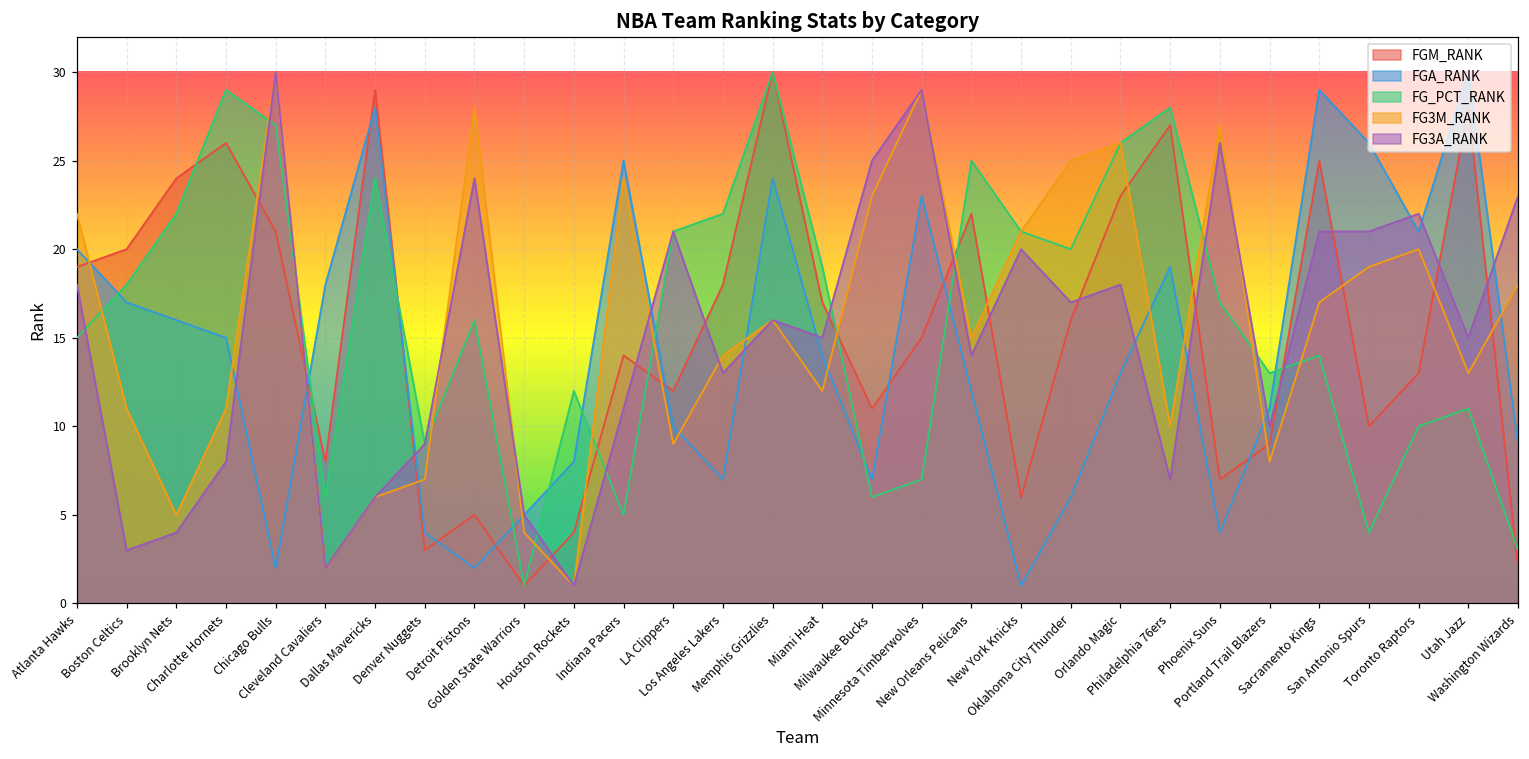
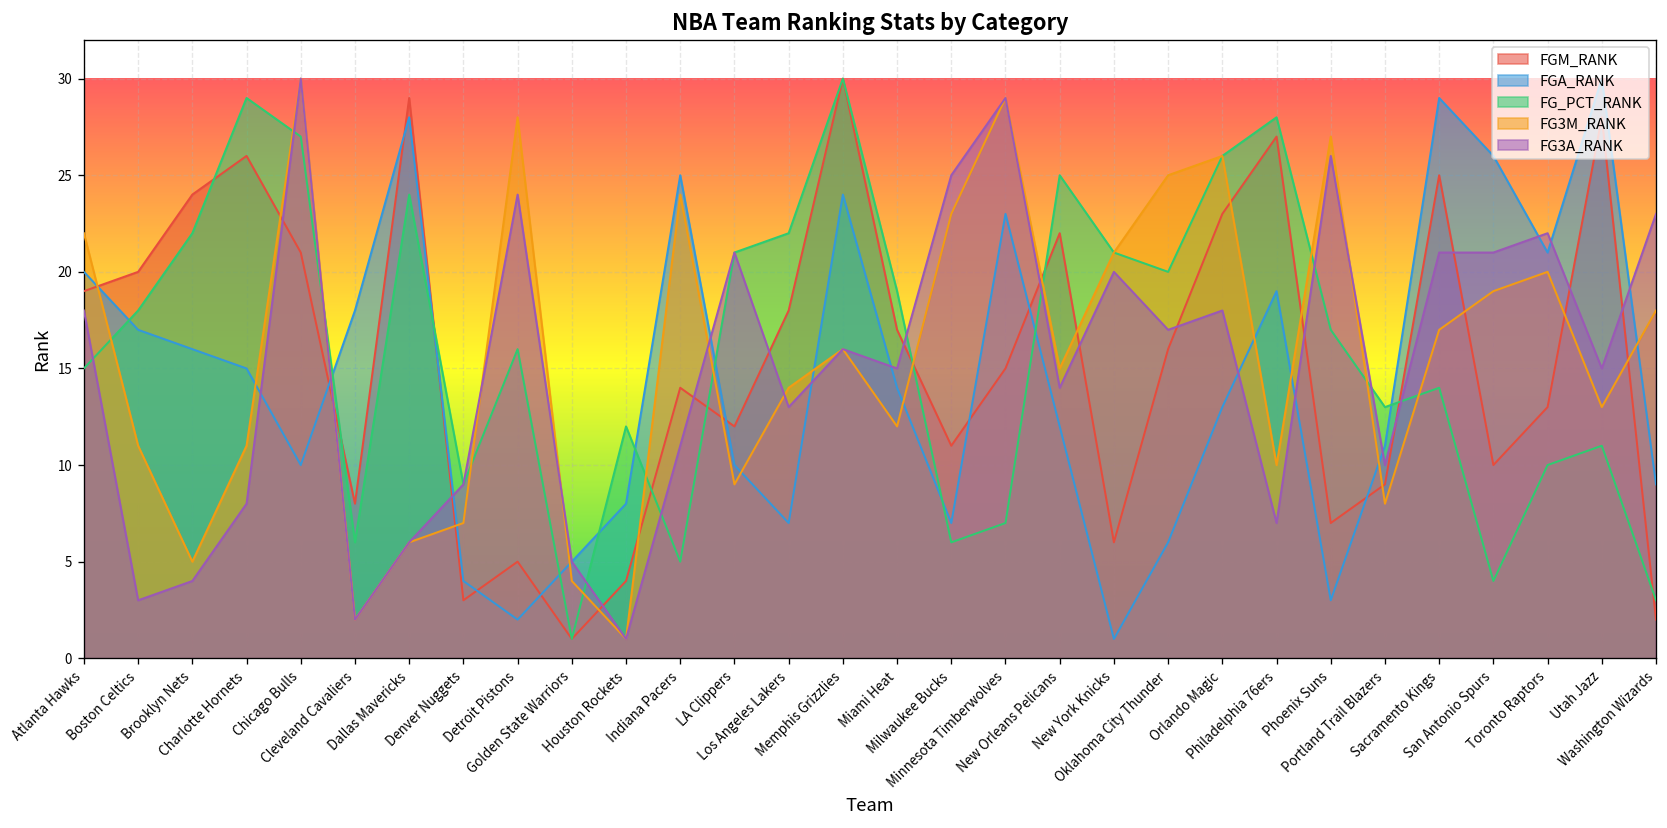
  {
    "FGM_RANK": {
      "Atlanta Hawks": 19,
      "Boston Celtics": 20,
      "Brooklyn Nets": 24,
      "Charlotte Hornets": 26,
      "Chicago Bulls": 21,
      "Cleveland Cavaliers": 8,
      "Dallas Mavericks": 29,
      "Denver Nuggets": 3,
      "Detroit Pistons": 5,
      "Houston Rockets": 4,
      "Indiana Pacers": 14,
      "LA Clippers": 12,
      "Los Angeles Lakers": 18,
      "Miami Heat": 17,
      "Milwaukee Bucks": 11,
      "Minnesota Timberwolves": 15,
      "New Orleans Pelicans": 22,
      "New York Knicks": 6,
      "Oklahoma City Thunder": 16,
      "Orlando Magic": 23,
      "Philadelphia 76ers": 27,
      "Phoenix Suns": 7,
      "Portland Trail Blazers": 9,
      "Sacramento Kings": 25,
      "San Antonio Spurs": 10,
      "Toronto Raptors": 13,
      "Washington Wizards": 2
    },
    "FGA_RANK": {
      "Atlanta Hawks": 20,
      "Boston Celtics": 17,
      "Brooklyn Nets": 16,
      "Charlotte Hornets": 15,
-     "Chicago Bulls": 2,
+     "Chicago Bulls": 10,
      "Cleveland Cavaliers": 18,
      "Dallas Mavericks": 28,
      "Denver Nuggets": 4,
      "Detroit Pistons": 2,
      "Houston Rockets": 8,
      "Indiana Pacers": 25,
      "LA Clippers": 10,
      "Los Angeles Lakers": 7,
      "Memphis Grizzlies": 24,
      "Miami Heat": 14,
      "Milwaukee Bucks": 7,
      "Minnesota Timberwolves": 23,
      "New Orleans Pelicans": 12,
      "New York Knicks": 1,
      "Oklahoma City Thunder": 6,
      "Orlando Magic": 13,
      "Philadelphia 76ers": 19,
-     "Phoenix Suns": 4,
+     "Phoenix Suns": 3,
      "Portland Trail Blazers": 11,
      "Sacramento Kings": 29,
      "Toronto Raptors": 21,
      "Washington Wizards": 9
    },
    "FG_PCT_RANK": {
      "Atlanta Hawks": 15,
      "Boston Celtics": 18,
      "Brooklyn Nets": 22,
      "Charlotte Hornets": 29,
      "Chicago Bulls": 27,
      "Cleveland Cavaliers": 6,
      "Dallas Mavericks": 24,
      "Detroit Pistons": 16,
      "Houston Rockets": 12,
      "Indiana Pacers": 5,
      "Los Angeles Lakers": 22,
      "Miami Heat": 19,
      "Milwaukee Bucks": 6,
      "Minnesota Timberwolves": 7,
      "New Orleans Pelicans": 25,
      "Oklahoma City Thunder": 20,
      "Philadelphia 76ers": 28,
      "Phoenix Suns": 17,
      "Portland Trail Blazers": 13,
      "Sacramento Kings": 14,
      "San Antonio Spurs": 4,
      "Toronto Raptors": 10,
      "Utah Jazz": 11,
      "Washington Wizards": 3
    },
    "FG3M_RANK": {
      "Atlanta Hawks": 22,
      "Boston Celtics": 11,
      "Brooklyn Nets": 5,
      "Charlotte Hornets": 11,
      "Denver Nuggets": 7,
      "Detroit Pistons": 28,
      "Golden State Warriors": 4,
      "Indiana Pacers": 24,
      "LA Clippers": 9,
      "Los Angeles Lakers": 14,
      "Miami Heat": 12,
      "Milwaukee Bucks": 23,
      "New Orleans Pelicans": 15,
      "Oklahoma City Thunder": 25,
      "Philadelphia 76ers": 10,
      "Phoenix Suns": 27,
      "Portland Trail Blazers": 8,
      "Sacramento Kings": 17,
      "San Antonio Spurs": 19,
      "Toronto Raptors": 20,
      "Utah Jazz": 13,
      "Washington Wizards": 18
    },
    "FG3A_RANK": {
      "Atlanta Hawks": 18,
      "Boston Celtics": 3,
      "Brooklyn Nets": 4,
      "Charlotte Hornets": 8,
      "Detroit Pistons": 24,
      "Indiana Pacers": 11,
      "Los Angeles Lakers": 13,
      "Miami Heat": 15,
      "Milwaukee Bucks": 25,
      "New Orleans Pelicans": 14,
      "New York Knicks": 20,
      "Oklahoma City Thunder": 17,
      "Orlando Magic": 18,
      "Philadelphia 76ers": 7,
      "Phoenix Suns": 26,
      "Portland Trail Blazers": 10,
      "Sacramento Kings": 21,
      "San Antonio Spurs": 21,
      "Toronto Raptors": 22,
      "Utah Jazz": 15,
      "Washington Wizards": 23
    }
  }
